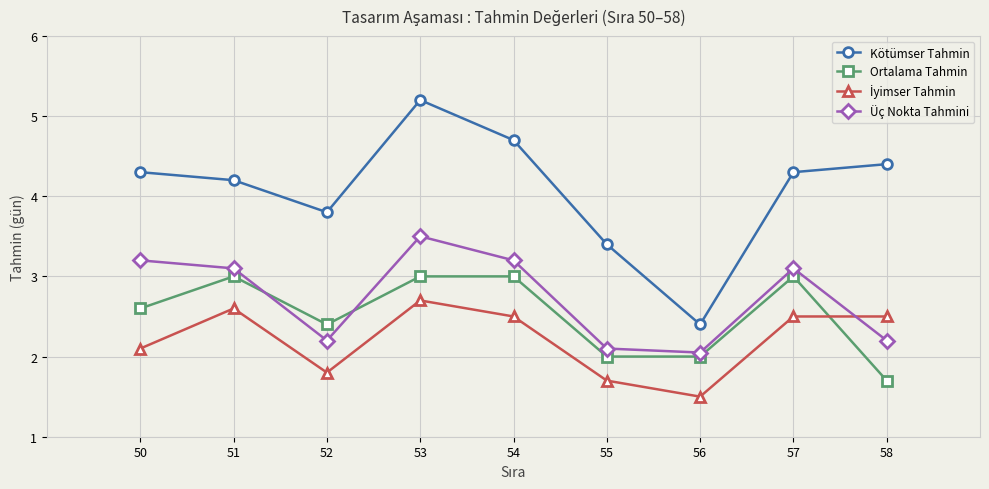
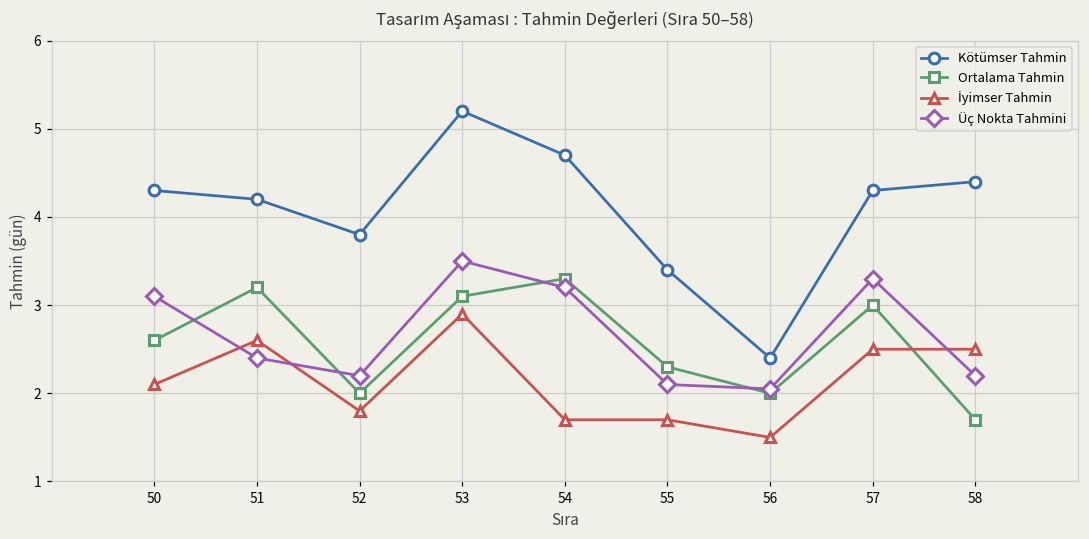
  {
    "Kötümser Tahmin": {
      "50": 4.3,
      "51": 4.2,
      "52": 3.8,
      "53": 5.2,
      "54": 4.7,
      "55": 3.4,
      "56": 2.4,
      "57": 4.3,
      "58": 4.4
    },
    "Ortalama Tahmin": {
      "50": 2.6,
-     "51": 3.0,
-     "52": 2.4,
-     "53": 3.0,
-     "54": 3.0,
-     "55": 2.0,
+     "51": 3.2,
+     "52": 2.0,
+     "53": 3.1,
+     "54": 3.3,
+     "55": 2.3,
      "56": 2.0,
      "57": 3.0,
      "58": 1.7
    },
    "İyimser Tahmin": {
      "50": 2.1,
      "51": 2.6,
      "52": 1.8,
-     "53": 2.7,
-     "54": 2.5,
+     "53": 2.9,
+     "54": 1.7,
      "55": 1.7,
      "56": 1.5,
      "57": 2.5,
      "58": 2.5
    },
    "Üç Nokta Tahmini": {
-     "50": 3.2,
-     "51": 3.1,
+     "50": 3.1,
+     "51": 2.4,
      "52": 2.2,
      "53": 3.5,
      "54": 3.2,
      "55": 2.1,
      "56": 2.1,
-     "57": 3.1,
+     "57": 3.3,
      "58": 2.2
    }
  }
